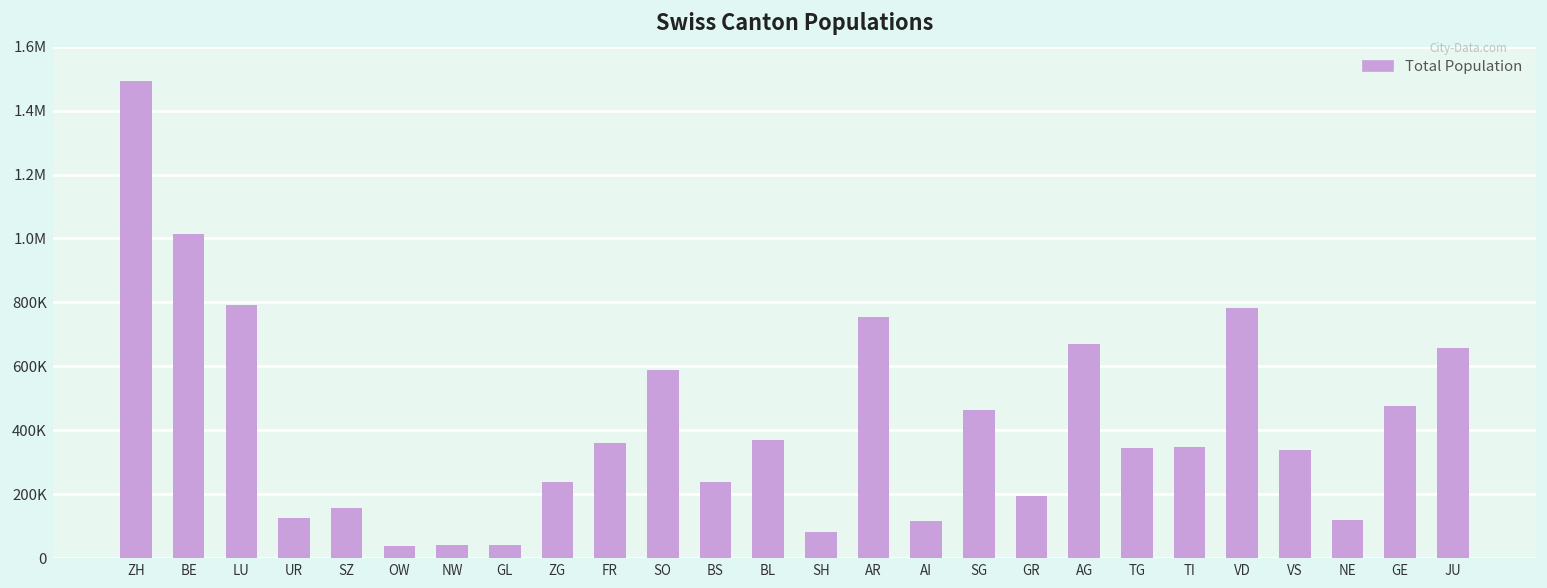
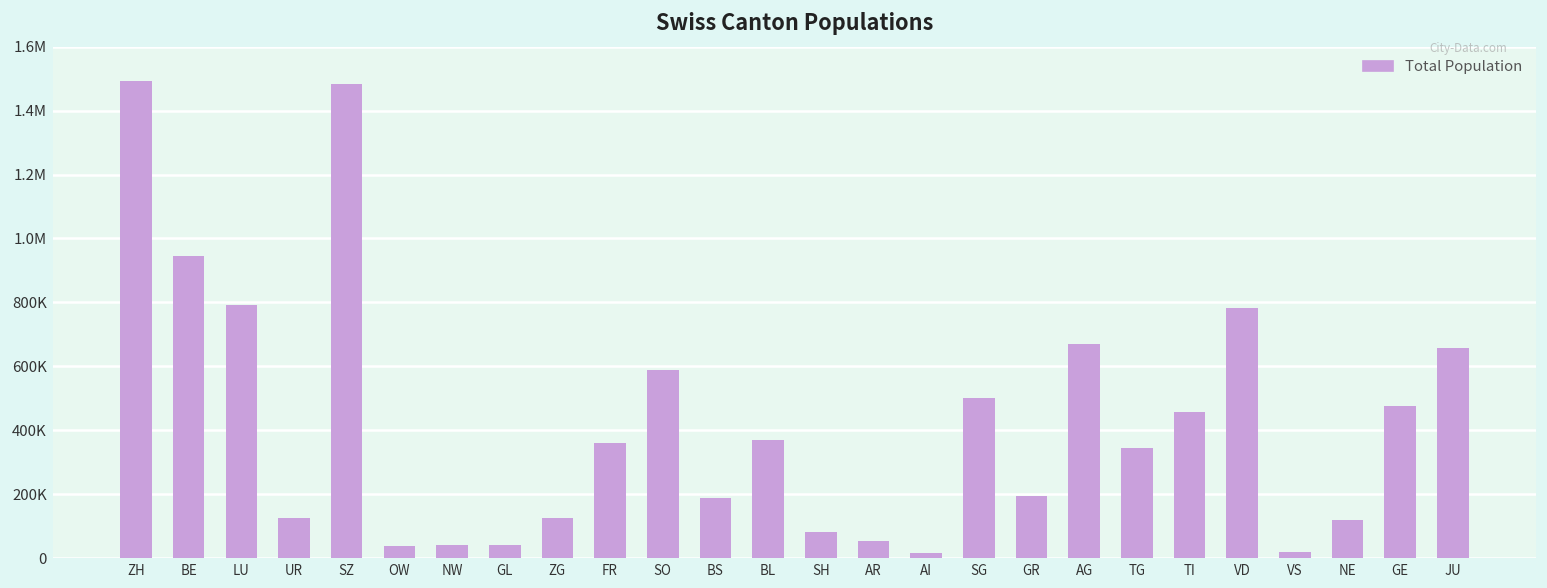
  {
    "ZH": 1490000,
-   "BE": 1020000,
+   "BE": 940000,
    "LU": 790000,
    "UR": 120000,
-   "SZ": 160000,
+   "SZ": 1480000,
    "OW": 40000,
    "NW": 40000,
    "GL": 40000,
-   "ZG": 240000,
+   "ZG": 120000,
    "FR": 360000,
    "SO": 590000,
-   "BS": 240000,
+   "BS": 190000,
    "BL": 370000,
    "SH": 80000,
-   "AR": 760000,
-   "AI": 120000,
-   "SG": 460000,
+   "AR": 50000,
+   "AI": 20000,
+   "SG": 500000,
    "GR": 200000,
    "AG": 670000,
    "TG": 340000,
-   "TI": 350000,
+   "TI": 460000,
    "VD": 780000,
-   "VS": 340000,
+   "VS": 20000,
    "NE": 120000,
    "GE": 480000,
    "JU": 660000
  }
